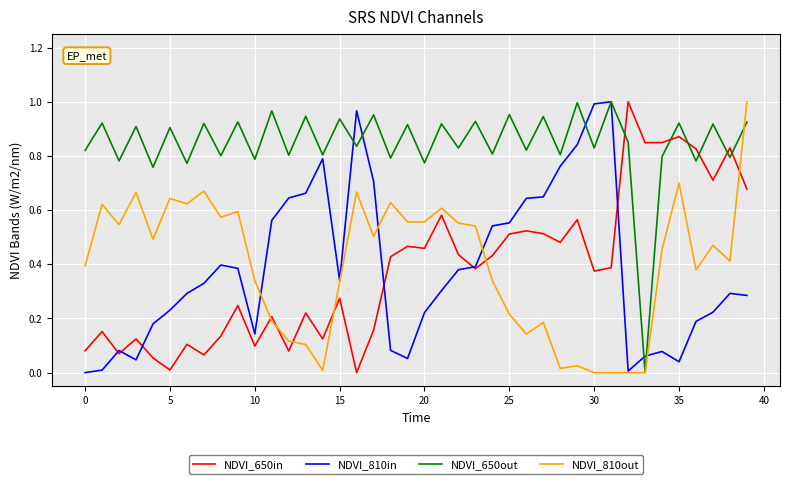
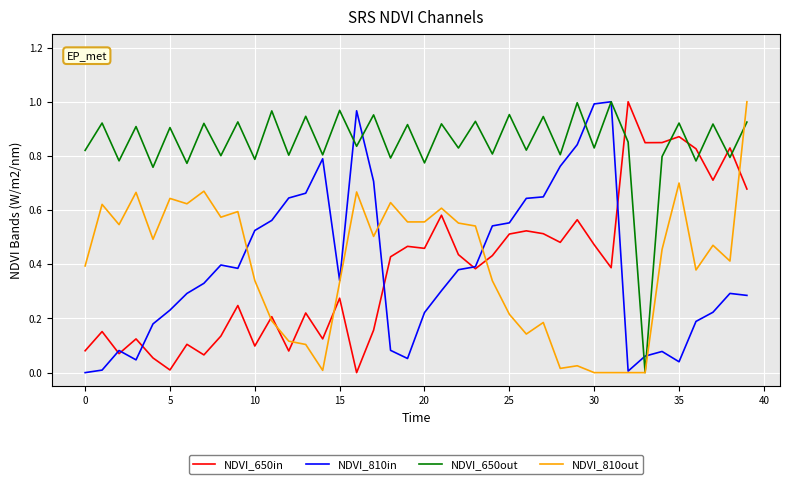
  {
    "NDVI_650in": {
      "0": 0.08,
      "5": 0.01,
      "10": 0.10,
      "15": 0.27,
      "20": 0.46,
      "25": 0.51,
-     "30": 0.37,
+     "30": 0.47,
      "35": 0.87
    },
    "NDVI_810in": {
      "0": 0.00,
      "5": 0.23,
-     "10": 0.14,
+     "10": 0.52,
      "20": 0.22,
      "25": 0.55,
      "30": 0.99,
      "35": 0.04
    },
    "NDVI_650out": {
      "0": 0.82,
      "5": 0.90,
      "10": 0.79,
-     "15": 0.94,
+     "15": 0.97,
      "20": 0.77,
      "25": 0.95,
      "30": 0.83,
      "35": 0.92
    },
    "NDVI_810out": {
      "0": 0.39,
      "5": 0.64,
      "10": 0.34,
      "20": 0.56,
      "25": 0.22,
      "30": 0.00,
      "35": 0.70
    }
  }
